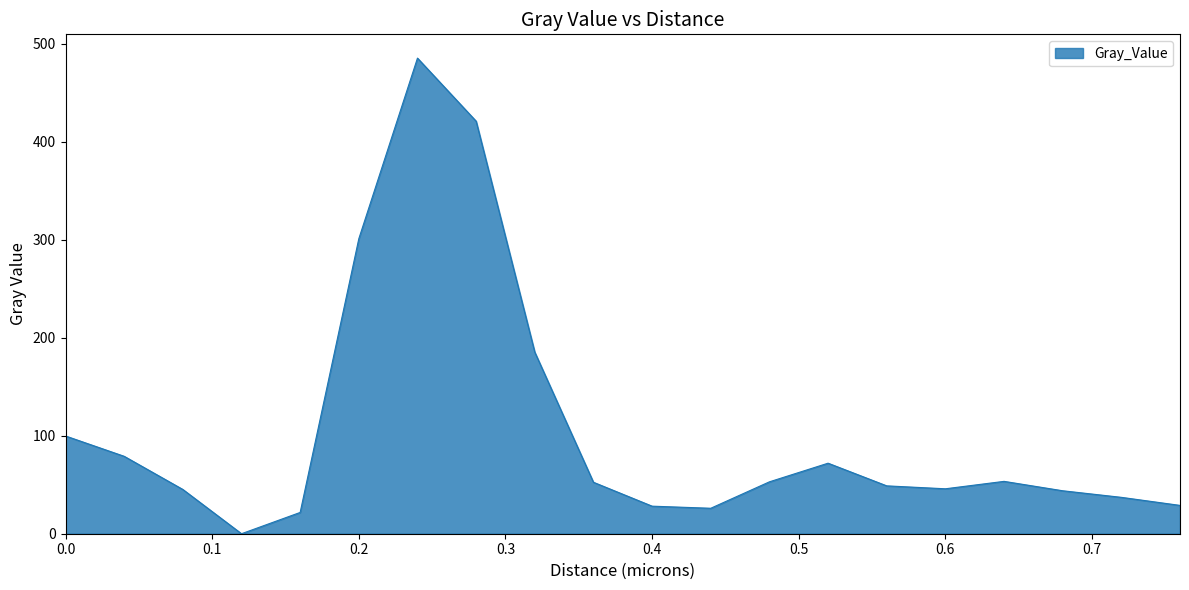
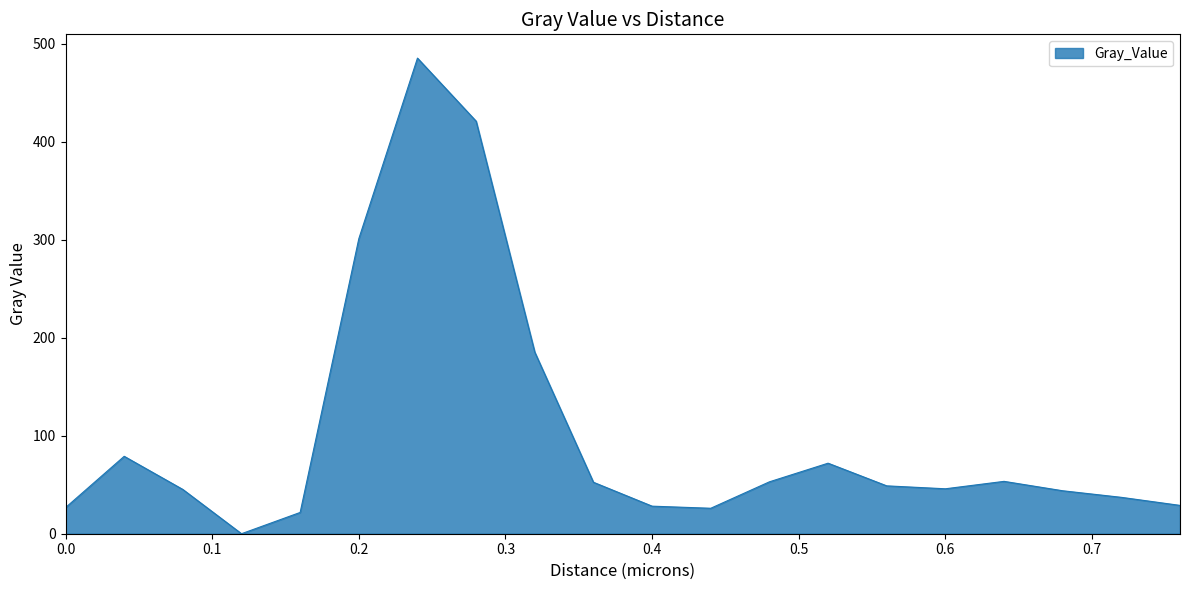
  {
-   "0.0": 100,
+   "0.0": 30,
    "0.2": 300,
    "0.4": 30,
    "0.6": 50
  }
